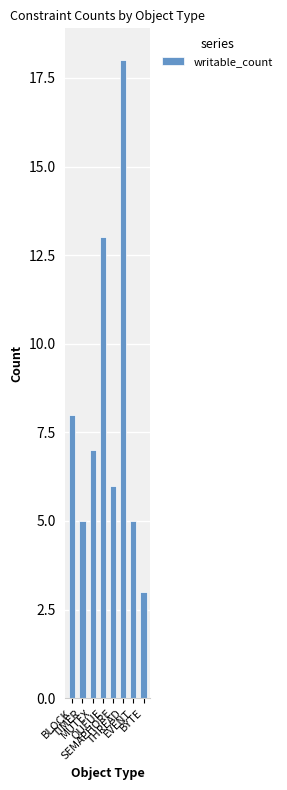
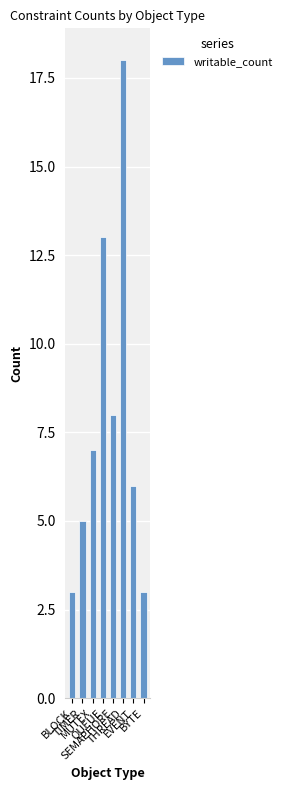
  {
-   "BLOCK": 8,
+   "BLOCK": 3,
    "TIMER": 5,
    "MUTEX": 7,
    "QUEUE": 13,
-   "SEMAPHORE": 6,
+   "SEMAPHORE": 8,
    "THREAD": 18,
-   "EVENT": 5,
+   "EVENT": 6,
    "BYTE": 3
  }
